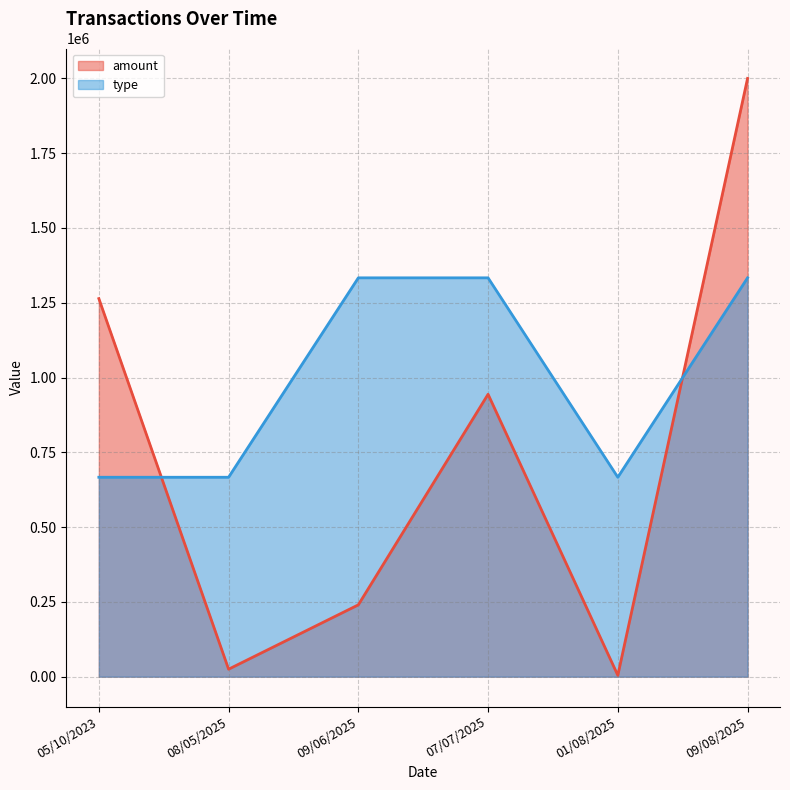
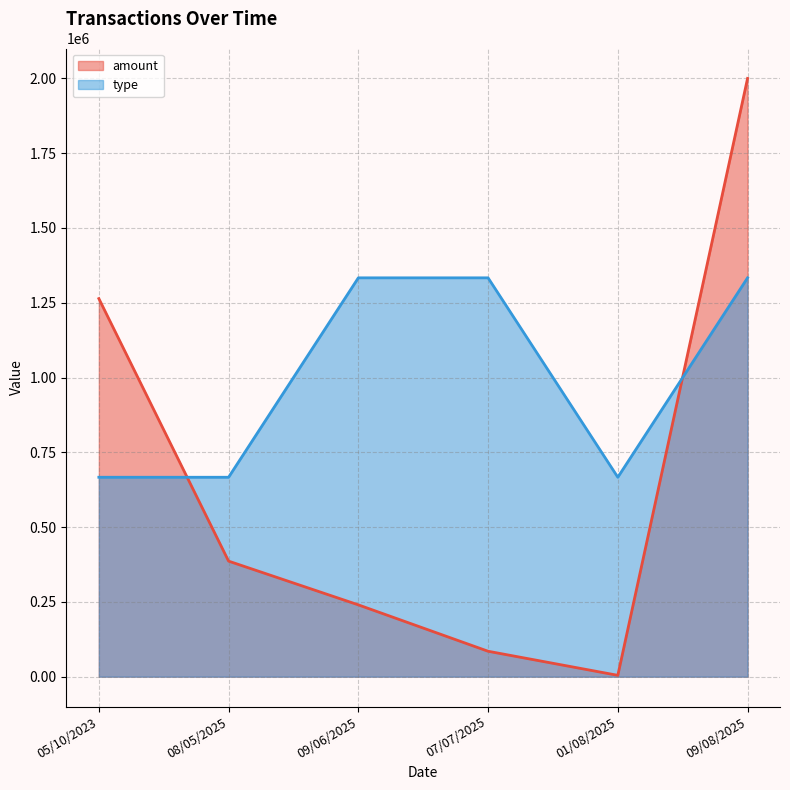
  {
    "amount": {
      "05/10/2023": 1260000,
-     "08/05/2025": 30000,
+     "08/05/2025": 390000,
      "09/06/2025": 240000,
-     "07/07/2025": 940000,
+     "07/07/2025": 90000,
      "01/08/2025": 0,
      "09/08/2025": 2000000
    },
    "type": {
      "05/10/2023": 670000,
      "08/05/2025": 670000,
      "09/06/2025": 1330000,
      "07/07/2025": 1330000,
      "01/08/2025": 670000,
      "09/08/2025": 1330000
    }
  }
